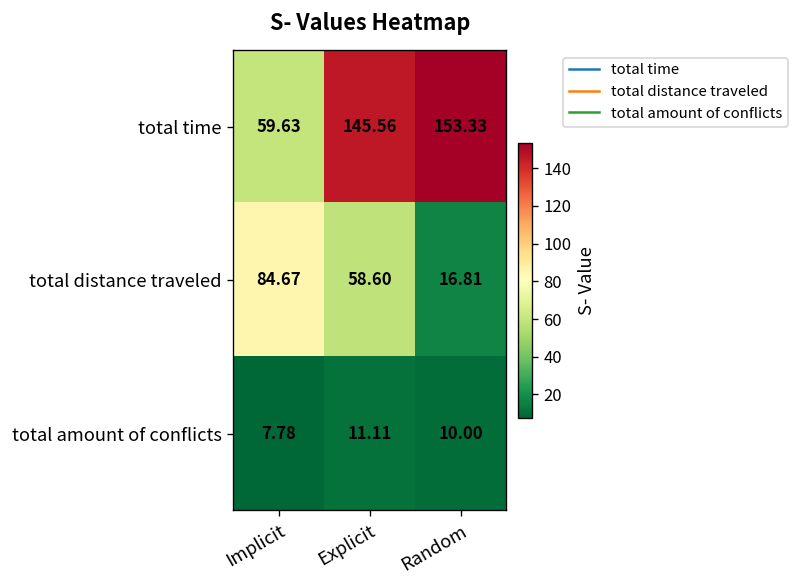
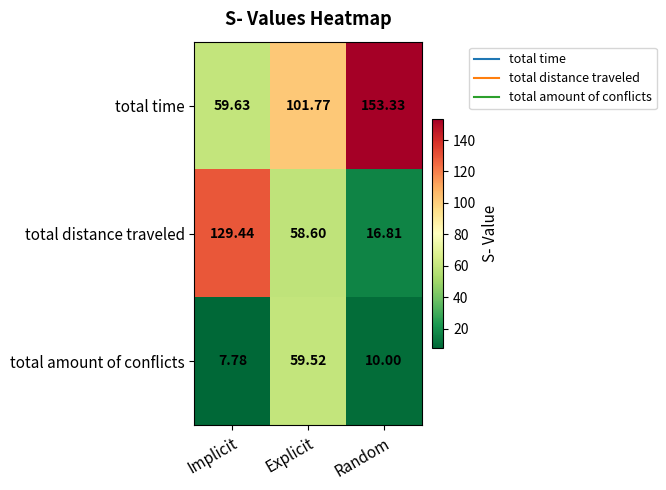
  {
    "total time": {
      "Implicit": 59.63,
-     "Explicit": 145.56,
+     "Explicit": 101.77,
      "Random": 153.33
    },
    "total distance traveled": {
-     "Implicit": 84.67,
+     "Implicit": 129.44,
      "Explicit": 58.60,
      "Random": 16.81
    },
    "total amount of conflicts": {
      "Implicit": 7.78,
-     "Explicit": 11.11,
+     "Explicit": 59.52,
      "Random": 10.00
    }
  }
